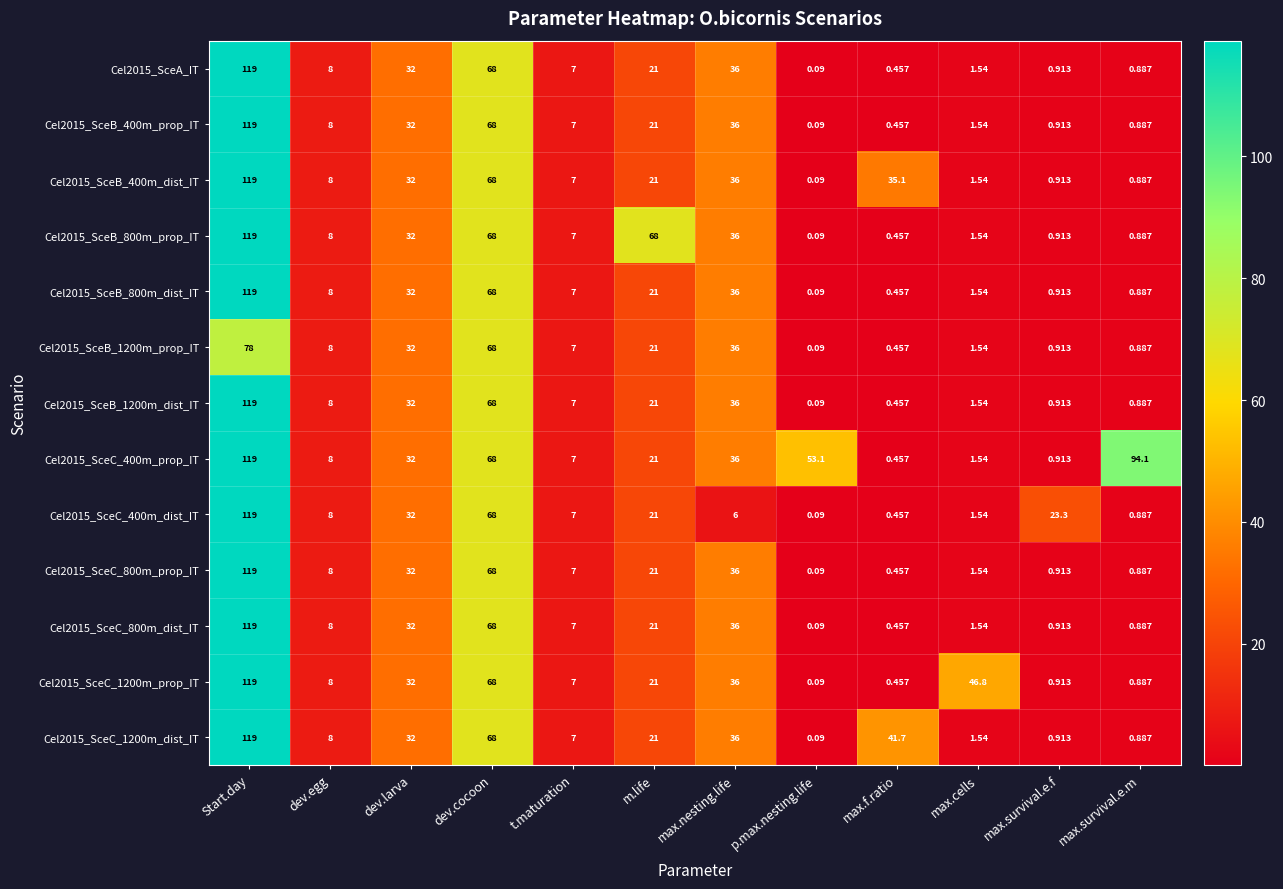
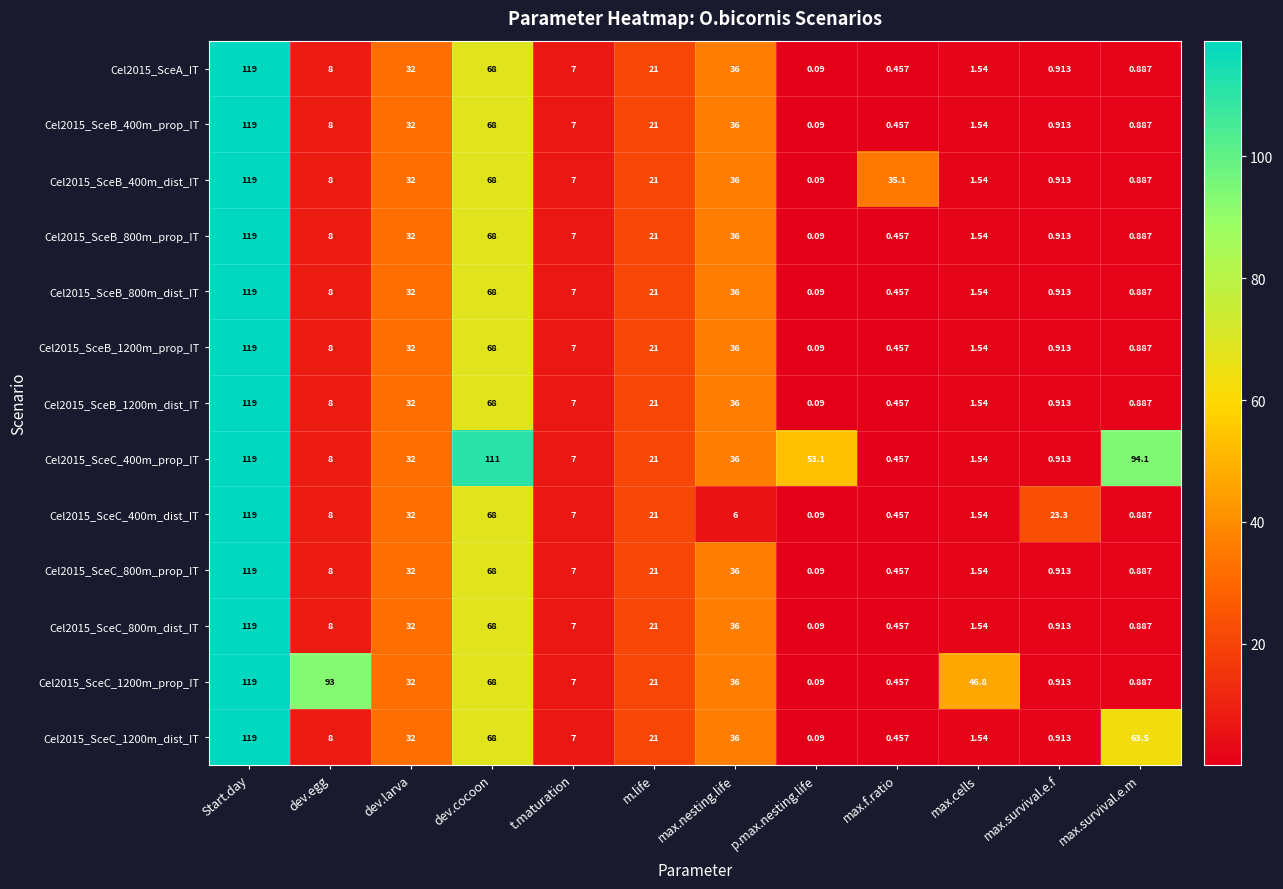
  {
    "Cel2015_SceA_IT": {
      "Start.day": 119,
      "dev.egg": 8,
      "dev.larva": 32,
      "dev.cocoon": 68,
      "t.maturation": 7,
      "m.life": 21,
      "max.nesting.life": 36,
      "p.max.nesting.life": 0.09,
      "max.f.ratio": 0.457,
      "max.cells": 1.54,
      "max.survival.e.f": 0.913,
      "max.survival.e.m": 0.887
    },
    "Cel2015_SceB_400m_prop_IT": {
      "Start.day": 119,
      "dev.egg": 8,
      "dev.larva": 32,
      "dev.cocoon": 68,
      "t.maturation": 7,
      "m.life": 21,
      "max.nesting.life": 36,
      "p.max.nesting.life": 0.09,
      "max.f.ratio": 0.457,
      "max.cells": 1.54,
      "max.survival.e.f": 0.913,
      "max.survival.e.m": 0.887
    },
    "Cel2015_SceB_400m_dist_IT": {
      "Start.day": 119,
      "dev.egg": 8,
      "dev.larva": 32,
      "dev.cocoon": 68,
      "t.maturation": 7,
      "m.life": 21,
      "max.nesting.life": 36,
      "p.max.nesting.life": 0.09,
      "max.f.ratio": 35.1,
      "max.cells": 1.54,
      "max.survival.e.f": 0.913,
      "max.survival.e.m": 0.887
    },
    "Cel2015_SceB_800m_prop_IT": {
      "Start.day": 119,
      "dev.egg": 8,
      "dev.larva": 32,
      "dev.cocoon": 68,
      "t.maturation": 7,
-     "m.life": 68,
+     "m.life": 21,
      "max.nesting.life": 36,
      "p.max.nesting.life": 0.09,
      "max.f.ratio": 0.457,
      "max.cells": 1.54,
      "max.survival.e.f": 0.913,
      "max.survival.e.m": 0.887
    },
    "Cel2015_SceB_800m_dist_IT": {
      "Start.day": 119,
      "dev.egg": 8,
      "dev.larva": 32,
      "dev.cocoon": 68,
      "t.maturation": 7,
      "m.life": 21,
      "max.nesting.life": 36,
      "p.max.nesting.life": 0.09,
      "max.f.ratio": 0.457,
      "max.cells": 1.54,
      "max.survival.e.f": 0.913,
      "max.survival.e.m": 0.887
    },
    "Cel2015_SceB_1200m_prop_IT": {
-     "Start.day": 78,
+     "Start.day": 119,
      "dev.egg": 8,
      "dev.larva": 32,
      "dev.cocoon": 68,
      "t.maturation": 7,
      "m.life": 21,
      "max.nesting.life": 36,
      "p.max.nesting.life": 0.09,
      "max.f.ratio": 0.457,
      "max.cells": 1.54,
      "max.survival.e.f": 0.913,
      "max.survival.e.m": 0.887
    },
    "Cel2015_SceB_1200m_dist_IT": {
      "Start.day": 119,
      "dev.egg": 8,
      "dev.larva": 32,
      "dev.cocoon": 68,
      "t.maturation": 7,
      "m.life": 21,
      "max.nesting.life": 36,
      "p.max.nesting.life": 0.09,
      "max.f.ratio": 0.457,
      "max.cells": 1.54,
      "max.survival.e.f": 0.913,
      "max.survival.e.m": 0.887
    },
    "Cel2015_SceC_400m_prop_IT": {
      "Start.day": 119,
      "dev.egg": 8,
      "dev.larva": 32,
-     "dev.cocoon": 68,
+     "dev.cocoon": 111,
      "t.maturation": 7,
      "m.life": 21,
      "max.nesting.life": 36,
      "p.max.nesting.life": 53.1,
      "max.f.ratio": 0.457,
      "max.cells": 1.54,
      "max.survival.e.f": 0.913,
      "max.survival.e.m": 94.1
    },
    "Cel2015_SceC_400m_dist_IT": {
      "Start.day": 119,
      "dev.egg": 8,
      "dev.larva": 32,
      "dev.cocoon": 68,
      "t.maturation": 7,
      "m.life": 21,
      "max.nesting.life": 6,
      "p.max.nesting.life": 0.09,
      "max.f.ratio": 0.457,
      "max.cells": 1.54,
      "max.survival.e.f": 23.3,
      "max.survival.e.m": 0.887
    },
    "Cel2015_SceC_800m_prop_IT": {
      "Start.day": 119,
      "dev.egg": 8,
      "dev.larva": 32,
      "dev.cocoon": 68,
      "t.maturation": 7,
      "m.life": 21,
      "max.nesting.life": 36,
      "p.max.nesting.life": 0.09,
      "max.f.ratio": 0.457,
      "max.cells": 1.54,
      "max.survival.e.f": 0.913,
      "max.survival.e.m": 0.887
    },
    "Cel2015_SceC_800m_dist_IT": {
      "Start.day": 119,
      "dev.egg": 8,
      "dev.larva": 32,
      "dev.cocoon": 68,
      "t.maturation": 7,
      "m.life": 21,
      "max.nesting.life": 36,
      "p.max.nesting.life": 0.09,
      "max.f.ratio": 0.457,
      "max.cells": 1.54,
      "max.survival.e.f": 0.913,
      "max.survival.e.m": 0.887
    },
    "Cel2015_SceC_1200m_prop_IT": {
      "Start.day": 119,
-     "dev.egg": 8,
+     "dev.egg": 93,
      "dev.larva": 32,
      "dev.cocoon": 68,
      "t.maturation": 7,
      "m.life": 21,
      "max.nesting.life": 36,
      "p.max.nesting.life": 0.09,
      "max.f.ratio": 0.457,
      "max.cells": 46.8,
      "max.survival.e.f": 0.913,
      "max.survival.e.m": 0.887
    },
    "Cel2015_SceC_1200m_dist_IT": {
      "Start.day": 119,
      "dev.egg": 8,
      "dev.larva": 32,
      "dev.cocoon": 68,
      "t.maturation": 7,
      "m.life": 21,
      "max.nesting.life": 36,
      "p.max.nesting.life": 0.09,
-     "max.f.ratio": 41.7,
+     "max.f.ratio": 0.457,
      "max.cells": 1.54,
      "max.survival.e.f": 0.913,
-     "max.survival.e.m": 0.887
+     "max.survival.e.m": 63.5
    }
  }
